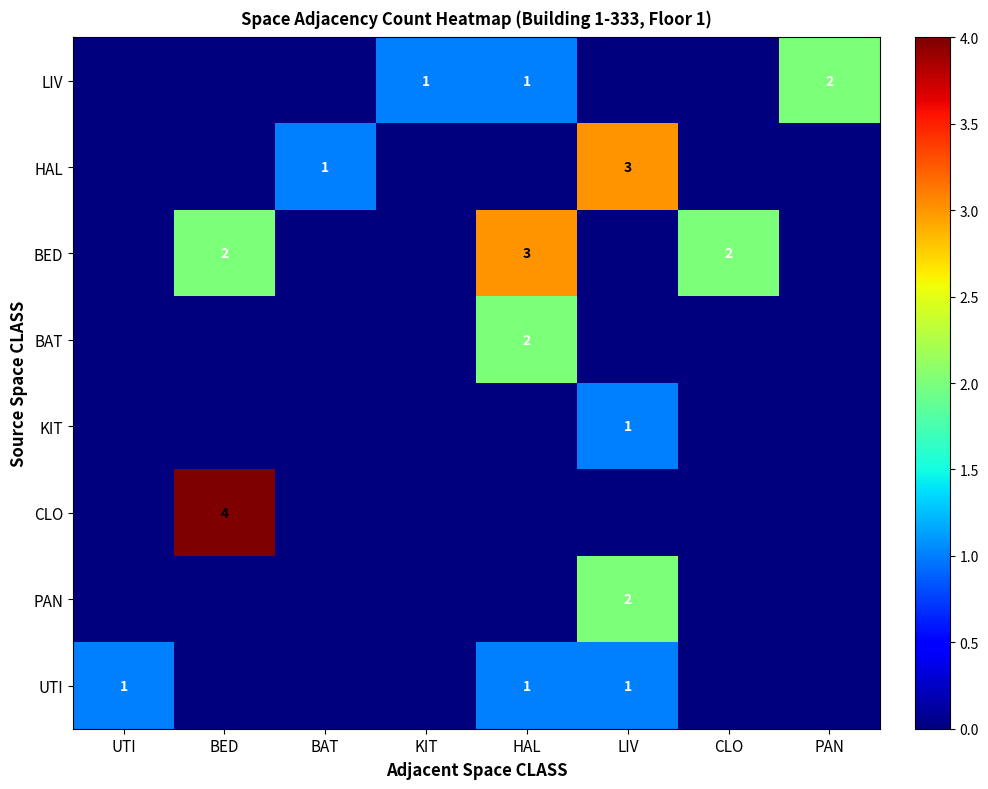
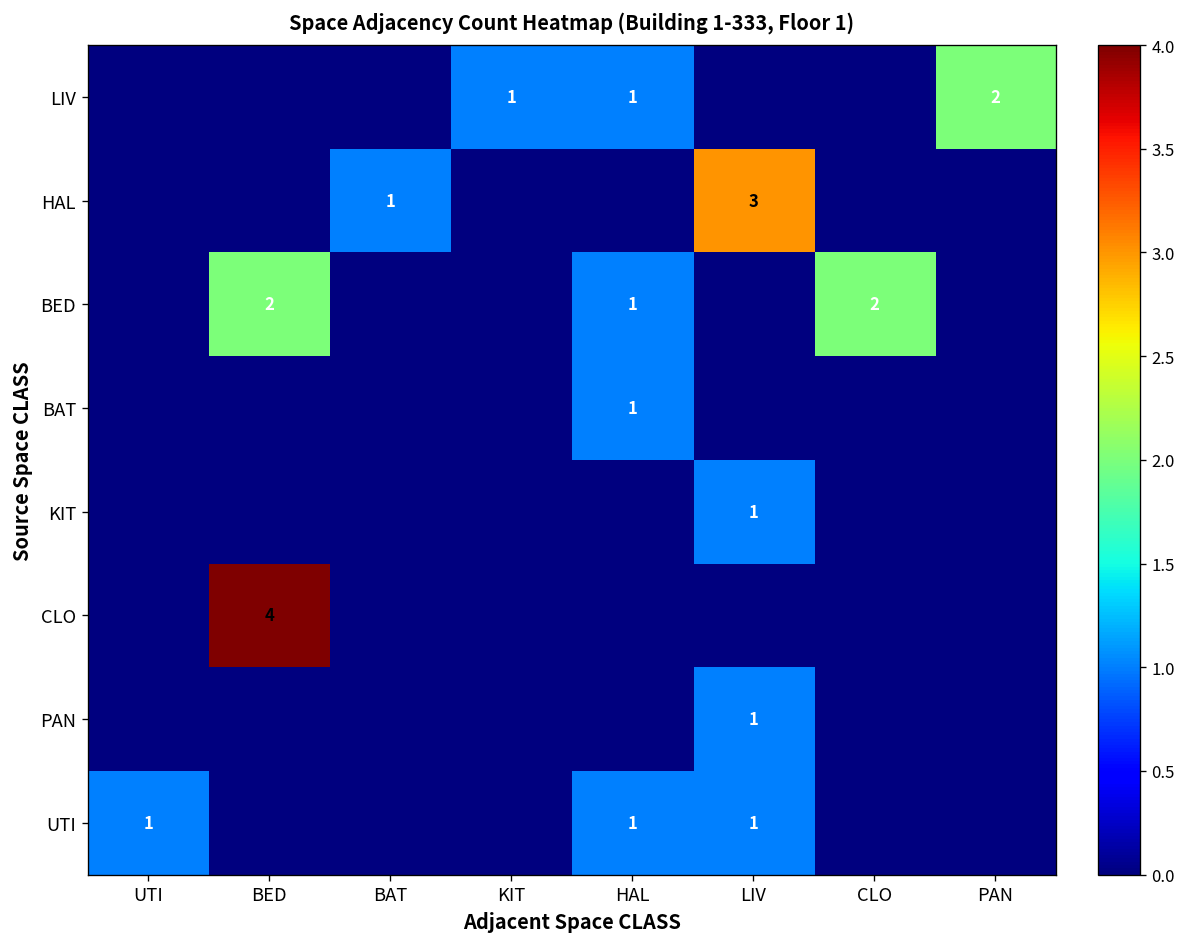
  {
    "LIV": {
      "KIT": 1,
      "HAL": 1,
      "PAN": 2
    },
    "HAL": {
      "BAT": 1,
      "LIV": 3
    },
    "BED": {
      "BED": 2,
-     "HAL": 3,
+     "HAL": 1,
      "CLO": 2
    },
    "BAT": {
-     "HAL": 2
+     "HAL": 1
    },
    "KIT": {
      "LIV": 1
    },
    "CLO": {
      "BED": 4
    },
    "PAN": {
-     "LIV": 2
+     "LIV": 1
    },
    "UTI": {
      "UTI": 1,
      "HAL": 1,
      "LIV": 1
    }
  }
